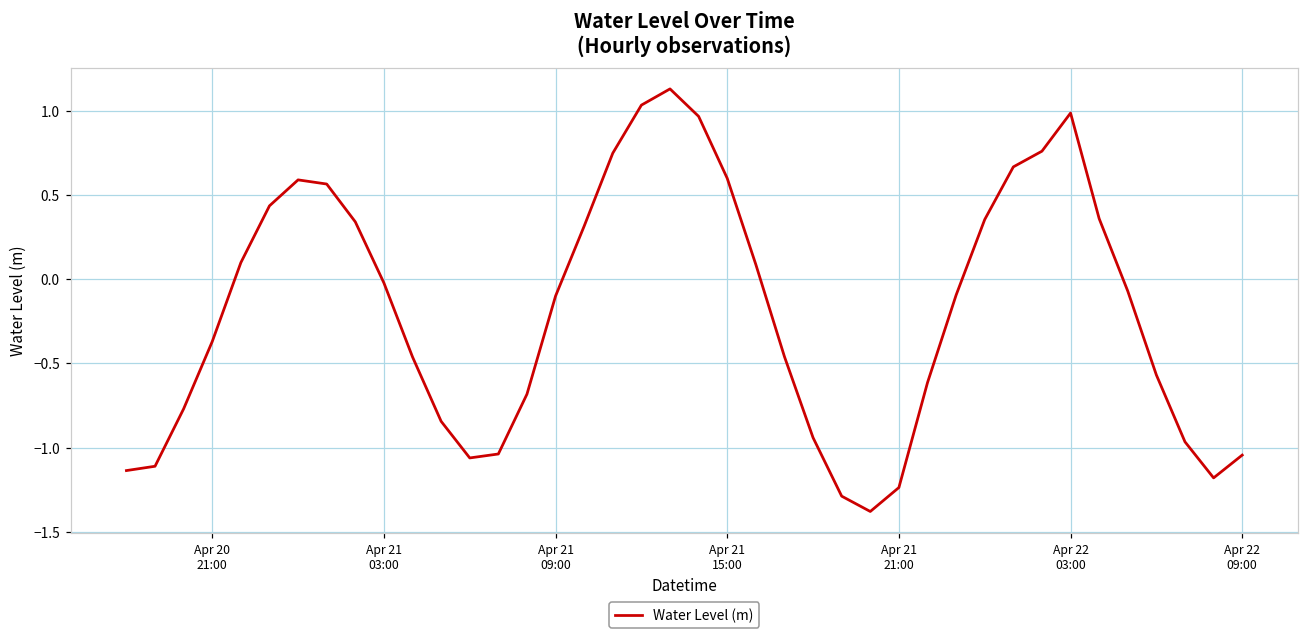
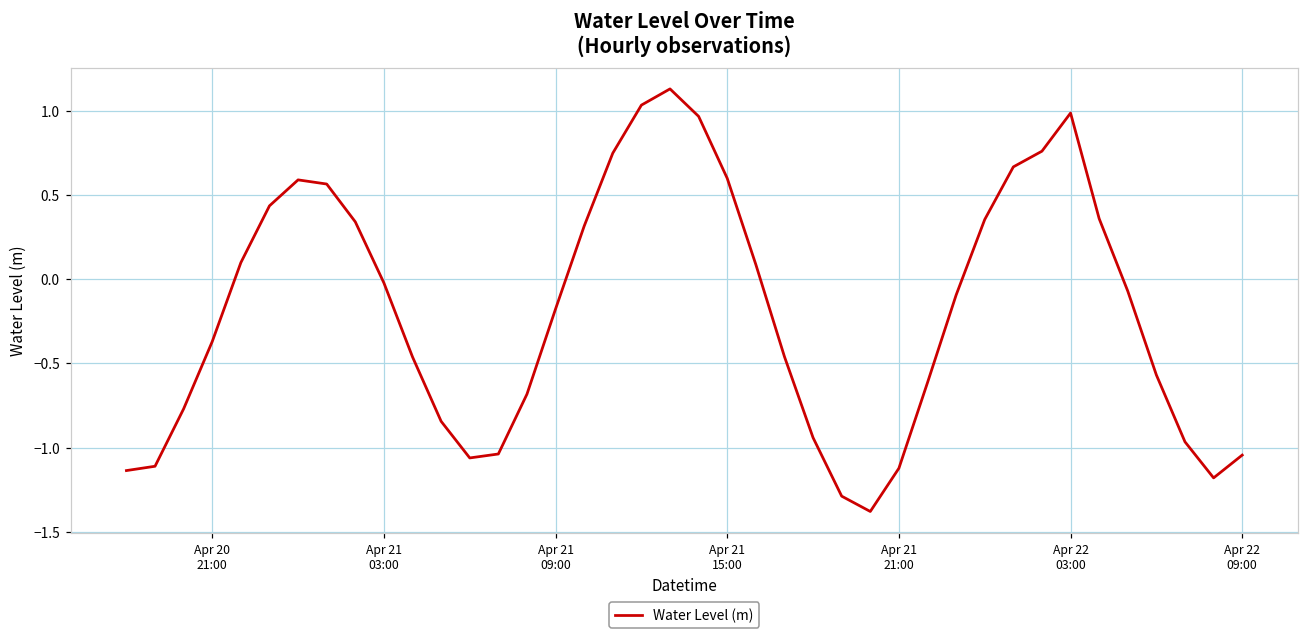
  {
    "Apr 20 21:00": -0.37,
    "Apr 21 03:00": -0.02,
-   "Apr 21 09:00": -0.10,
+   "Apr 21 09:00": -0.18,
    "Apr 21 15:00": 0.60,
-   "Apr 21 21:00": -1.24,
+   "Apr 21 21:00": -1.12,
    "Apr 22 03:00": 0.99,
    "Apr 22 09:00": -1.04
  }
